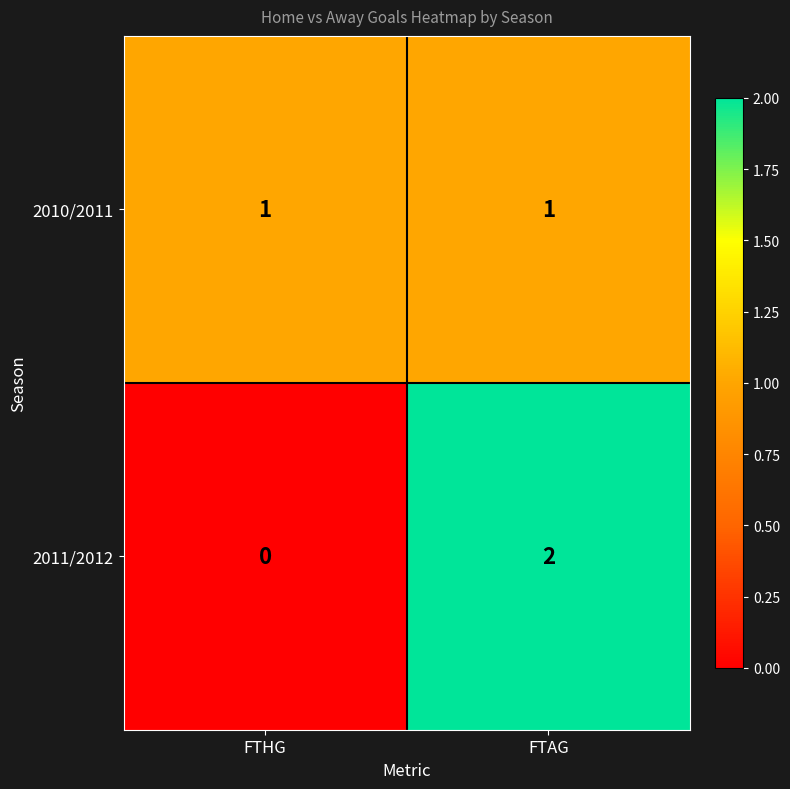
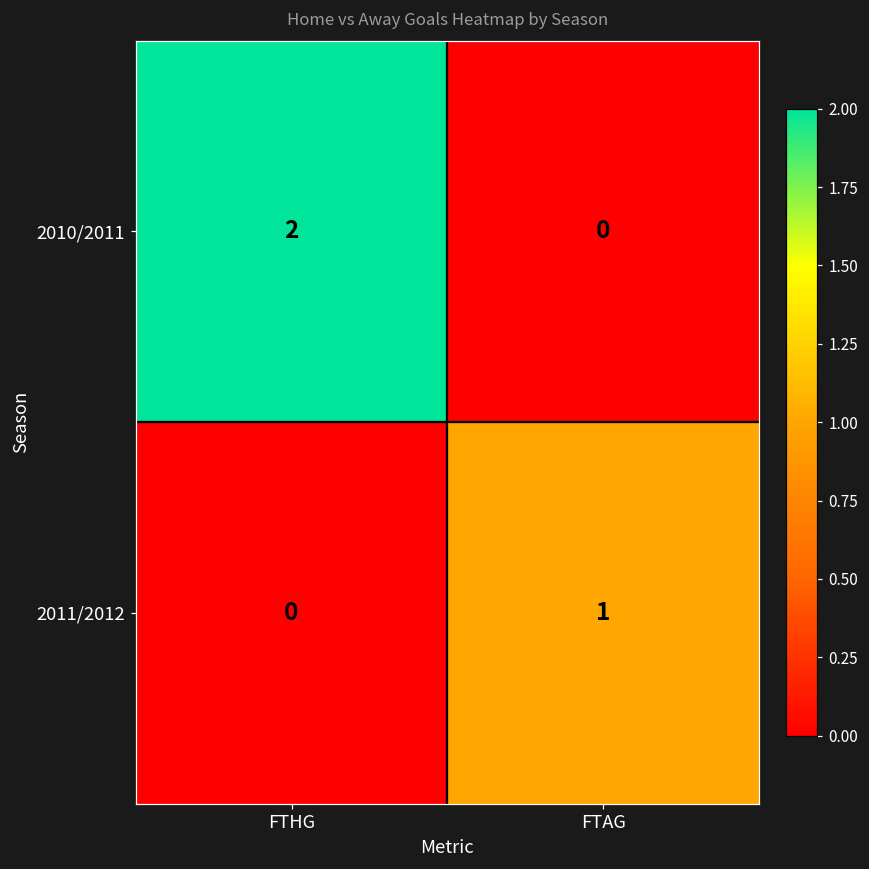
  {
    "2010/2011": {
-     "FTHG": 1,
-     "FTAG": 1
+     "FTHG": 2,
+     "FTAG": 0
    },
    "2011/2012": {
      "FTHG": 0,
-     "FTAG": 2
+     "FTAG": 1
    }
  }
